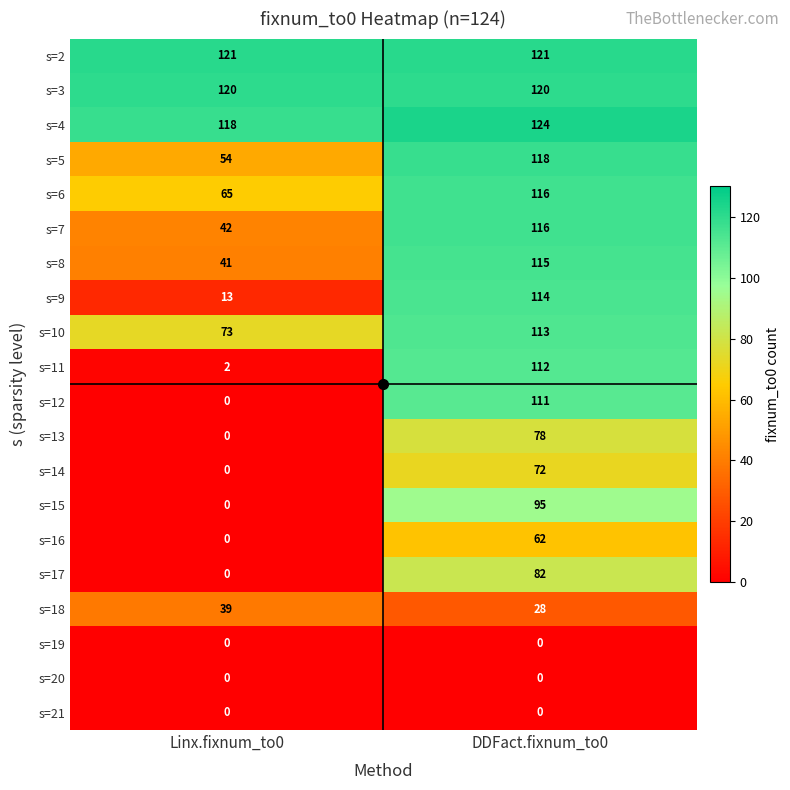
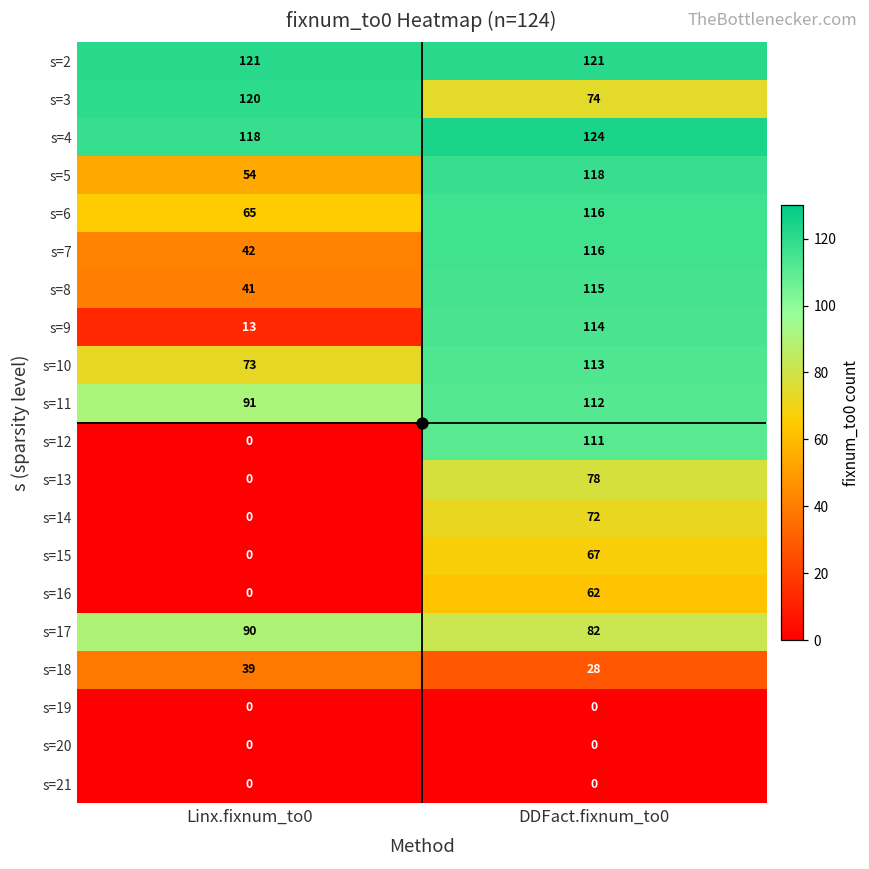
  {
    "s=2": {
      "Linx.fixnum_to0": 121,
      "DDFact.fixnum_to0": 121
    },
    "s=3": {
      "Linx.fixnum_to0": 120,
-     "DDFact.fixnum_to0": 120
+     "DDFact.fixnum_to0": 74
    },
    "s=4": {
      "Linx.fixnum_to0": 118,
      "DDFact.fixnum_to0": 124
    },
    "s=5": {
      "Linx.fixnum_to0": 54,
      "DDFact.fixnum_to0": 118
    },
    "s=6": {
      "Linx.fixnum_to0": 65,
      "DDFact.fixnum_to0": 116
    },
    "s=7": {
      "Linx.fixnum_to0": 42,
      "DDFact.fixnum_to0": 116
    },
    "s=8": {
      "Linx.fixnum_to0": 41,
      "DDFact.fixnum_to0": 115
    },
    "s=9": {
      "Linx.fixnum_to0": 13,
      "DDFact.fixnum_to0": 114
    },
    "s=10": {
      "Linx.fixnum_to0": 73,
      "DDFact.fixnum_to0": 113
    },
    "s=11": {
-     "Linx.fixnum_to0": 2,
+     "Linx.fixnum_to0": 91,
      "DDFact.fixnum_to0": 112
    },
    "s=12": {
      "Linx.fixnum_to0": 0,
      "DDFact.fixnum_to0": 111
    },
    "s=13": {
      "Linx.fixnum_to0": 0,
      "DDFact.fixnum_to0": 78
    },
    "s=14": {
      "Linx.fixnum_to0": 0,
      "DDFact.fixnum_to0": 72
    },
    "s=15": {
      "Linx.fixnum_to0": 0,
-     "DDFact.fixnum_to0": 95
+     "DDFact.fixnum_to0": 67
    },
    "s=16": {
      "Linx.fixnum_to0": 0,
      "DDFact.fixnum_to0": 62
    },
    "s=17": {
-     "Linx.fixnum_to0": 0,
+     "Linx.fixnum_to0": 90,
      "DDFact.fixnum_to0": 82
    },
    "s=18": {
      "Linx.fixnum_to0": 39,
      "DDFact.fixnum_to0": 28
    },
    "s=19": {
      "Linx.fixnum_to0": 0,
      "DDFact.fixnum_to0": 0
    },
    "s=20": {
      "Linx.fixnum_to0": 0,
      "DDFact.fixnum_to0": 0
    },
    "s=21": {
      "Linx.fixnum_to0": 0,
      "DDFact.fixnum_to0": 0
    }
  }
